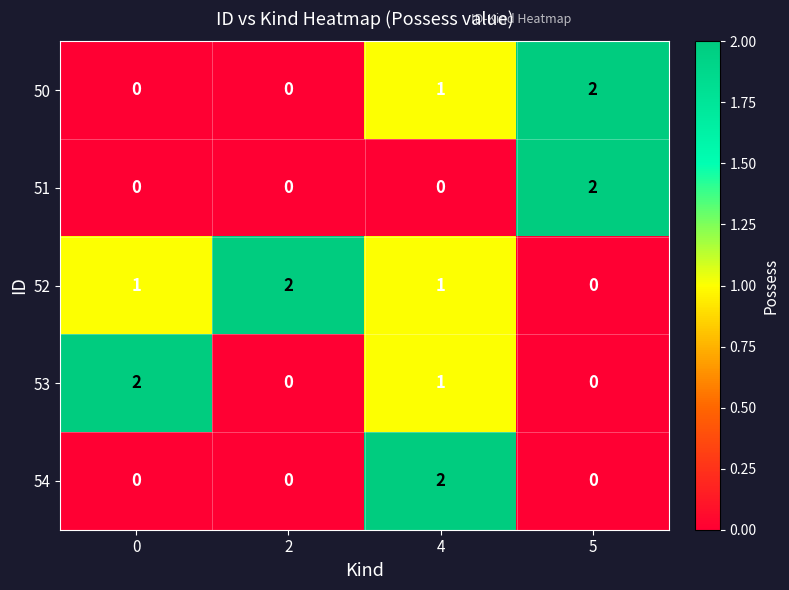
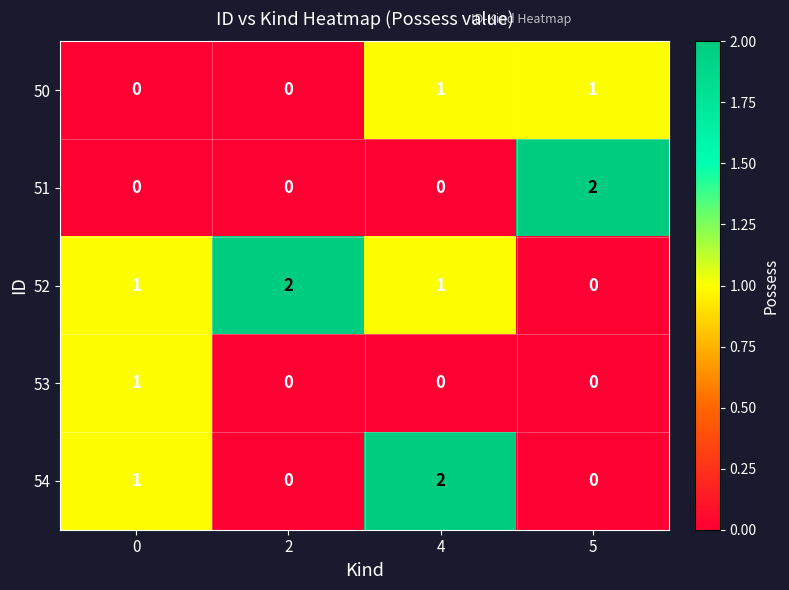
  {
    "50": {
      "0": 0,
      "2": 0,
      "4": 1,
-     "5": 2
+     "5": 1
    },
    "51": {
      "0": 0,
      "2": 0,
      "4": 0,
      "5": 2
    },
    "52": {
      "0": 1,
      "2": 2,
      "4": 1,
      "5": 0
    },
    "53": {
-     "0": 2,
+     "0": 1,
      "2": 0,
-     "4": 1,
+     "4": 0,
      "5": 0
    },
    "54": {
-     "0": 0,
+     "0": 1,
      "2": 0,
      "4": 2,
      "5": 0
    }
  }
